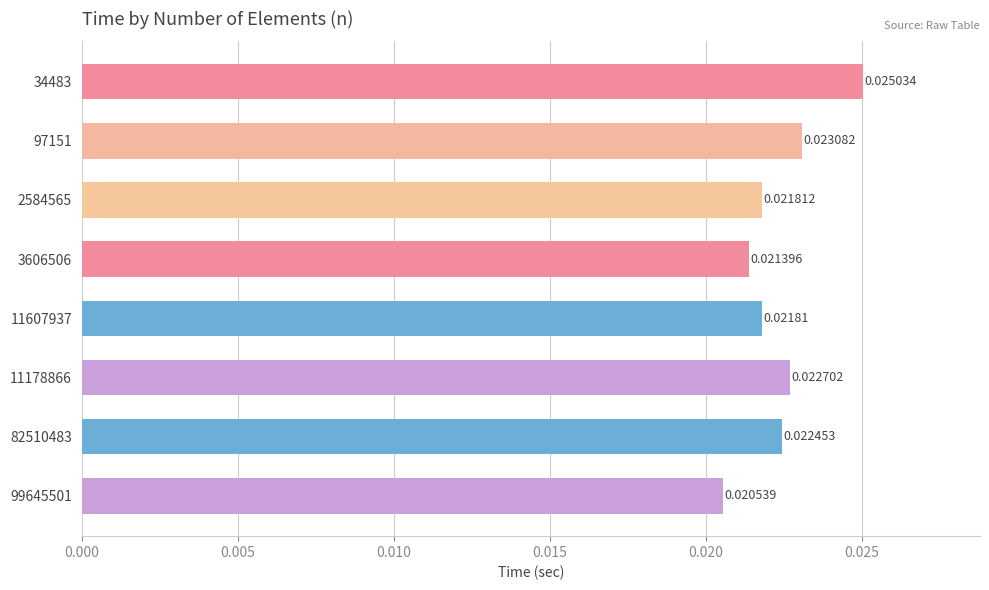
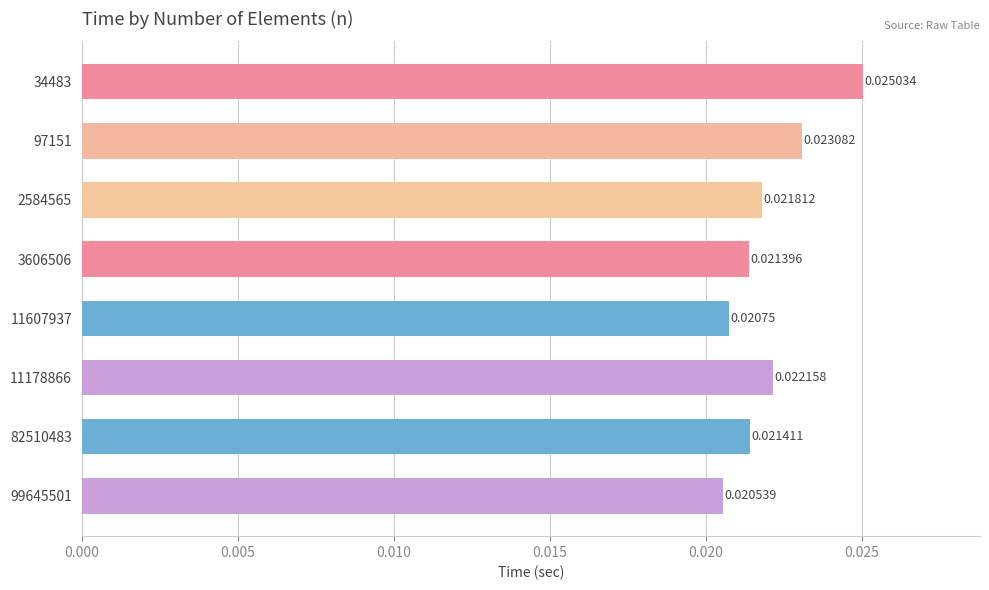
  {
    "34483": 0.025034,
    "97151": 0.023082,
    "2584565": 0.021812,
    "3606506": 0.021396,
-   "11607937": 0.02181,
-   "11178866": 0.022702,
-   "82510483": 0.022453,
+   "11607937": 0.02075,
+   "11178866": 0.022158,
+   "82510483": 0.021411,
    "99645501": 0.020539
  }
